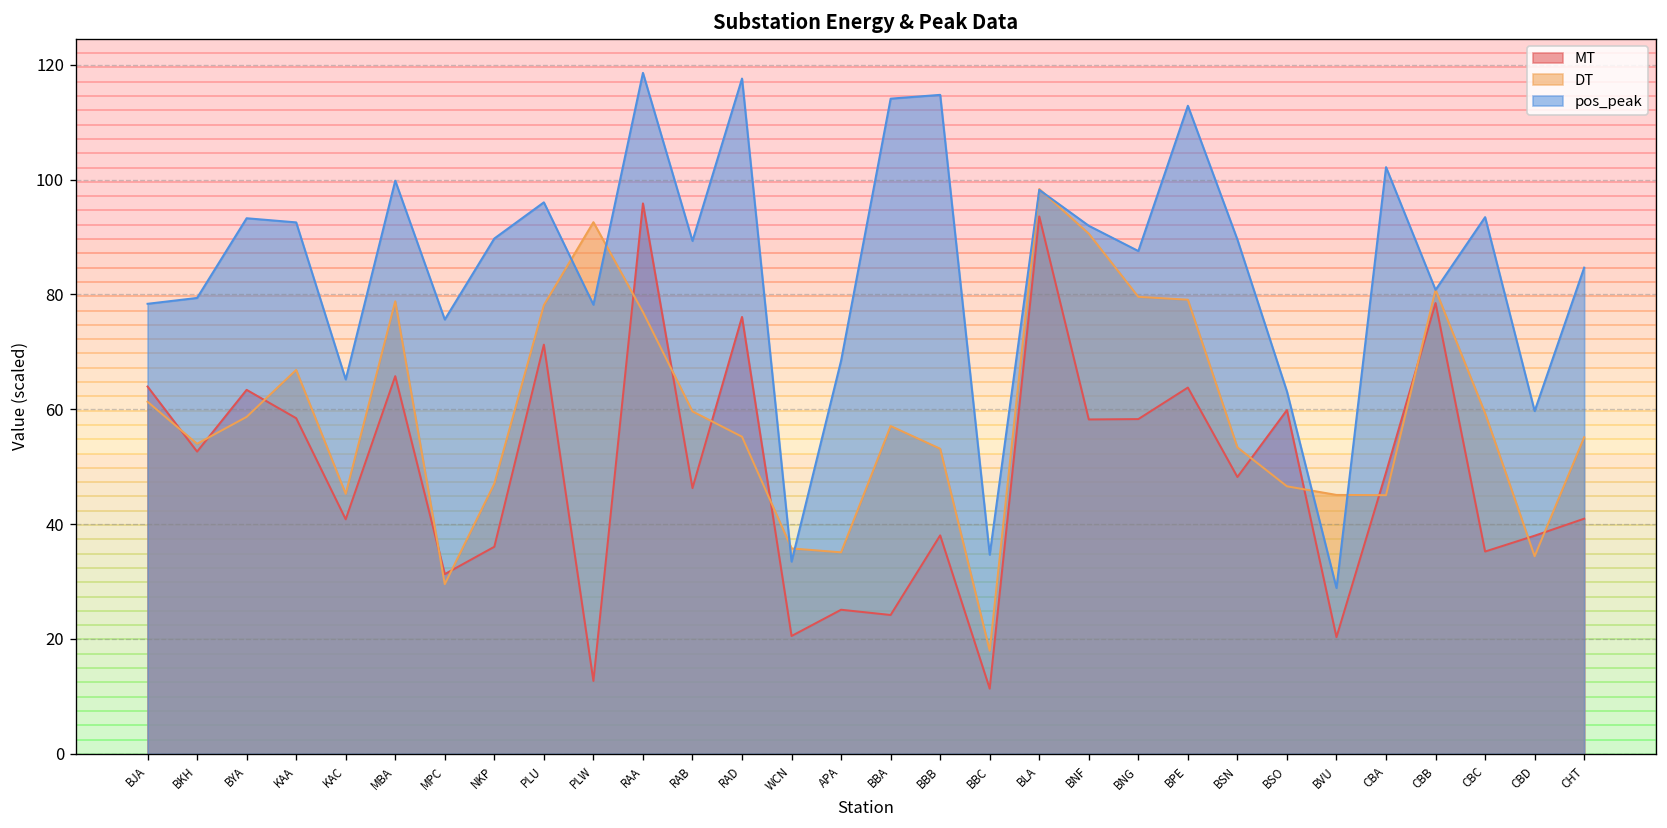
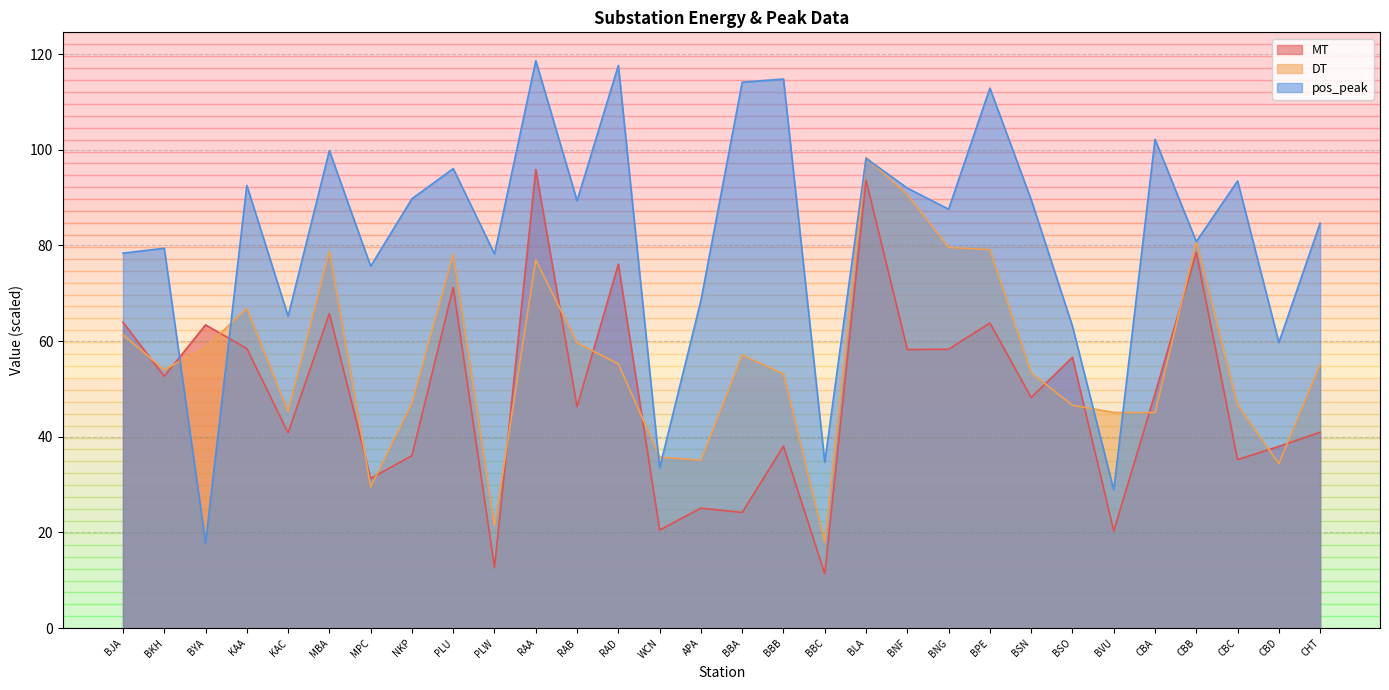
  {
    "MT": {
      "BJA": 64,
      "BKH": 53,
      "BYA": 63,
      "KAA": 58,
      "KAC": 41,
      "MBA": 66,
      "MPC": 31,
      "NKP": 36,
      "PLU": 71,
      "PLW": 13,
      "RAA": 96,
      "RAB": 46,
      "RAD": 76,
      "WCN": 21,
      "APA": 25,
      "BBA": 24,
      "BBB": 38,
      "BBC": 11,
      "BLA": 94,
      "BNF": 58,
      "BNG": 58,
      "BPE": 64,
      "BSN": 48,
-     "BSO": 60,
+     "BSO": 57,
      "BVU": 20,
      "CBA": 49,
      "CBB": 79,
      "CBC": 35,
      "CBD": 38,
      "CHT": 41
    },
    "DT": {
      "BJA": 61,
      "BKH": 54,
      "BYA": 59,
      "KAA": 67,
      "KAC": 45,
      "MBA": 79,
      "MPC": 30,
      "NKP": 47,
      "PLU": 78,
-     "PLW": 93,
+     "PLW": 21,
      "RAA": 77,
      "RAB": 60,
      "RAD": 55,
      "WCN": 36,
      "APA": 35,
      "BBA": 57,
      "BBB": 53,
      "BBC": 18,
      "BNF": 91,
      "BNG": 80,
      "BPE": 79,
      "BSN": 53,
      "BSO": 47,
      "BVU": 45,
      "CBA": 45,
-     "CBC": 59,
+     "CBC": 47,
      "CBD": 34,
      "CHT": 55
    },
    "pos_peak": {
      "BJA": 78,
      "BKH": 79,
-     "BYA": 93,
+     "BYA": 18,
      "KAA": 93,
      "KAC": 65,
      "MBA": 100,
      "MPC": 76,
      "NKP": 90,
      "PLU": 96,
      "PLW": 78,
      "RAA": 119,
      "RAB": 89,
      "RAD": 118,
      "WCN": 33,
      "APA": 68,
      "BBA": 114,
      "BBB": 115,
      "BBC": 35,
      "BNF": 92,
      "BNG": 88,
      "BPE": 113,
      "BSN": 90,
      "BSO": 63,
      "BVU": 29,
      "CBA": 102,
      "CBC": 93,
      "CBD": 60,
      "CHT": 85
    }
  }
